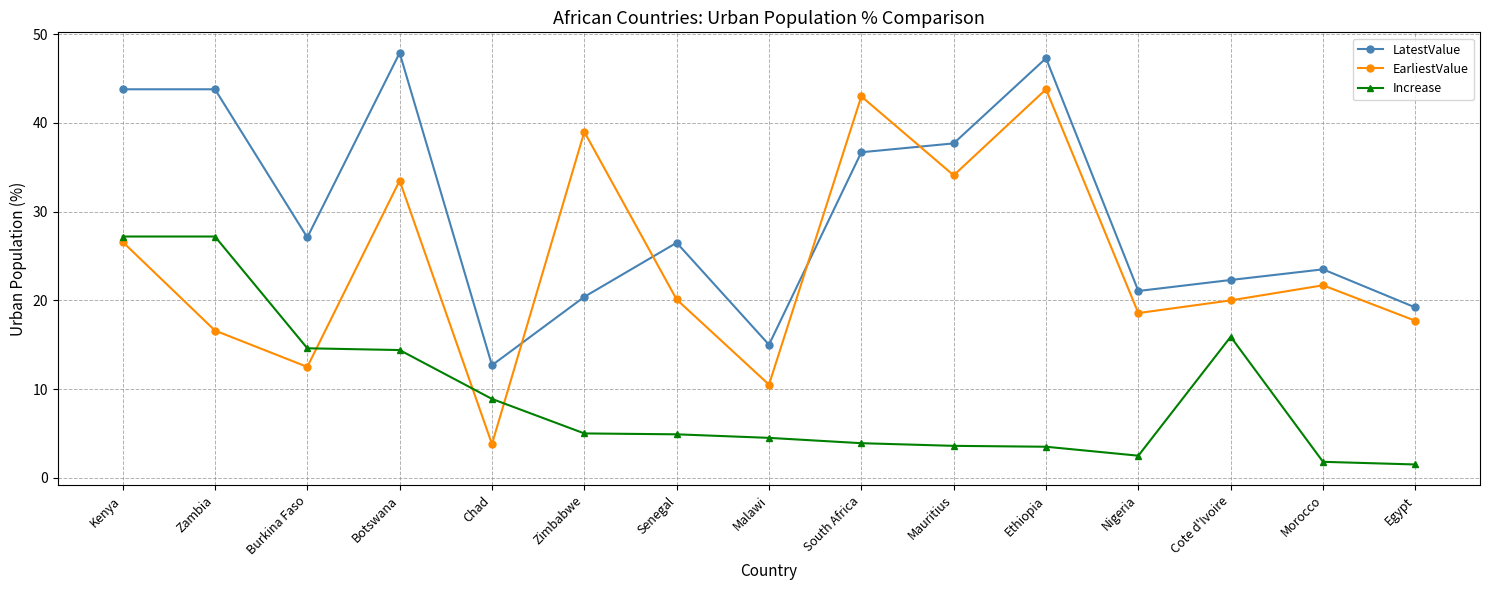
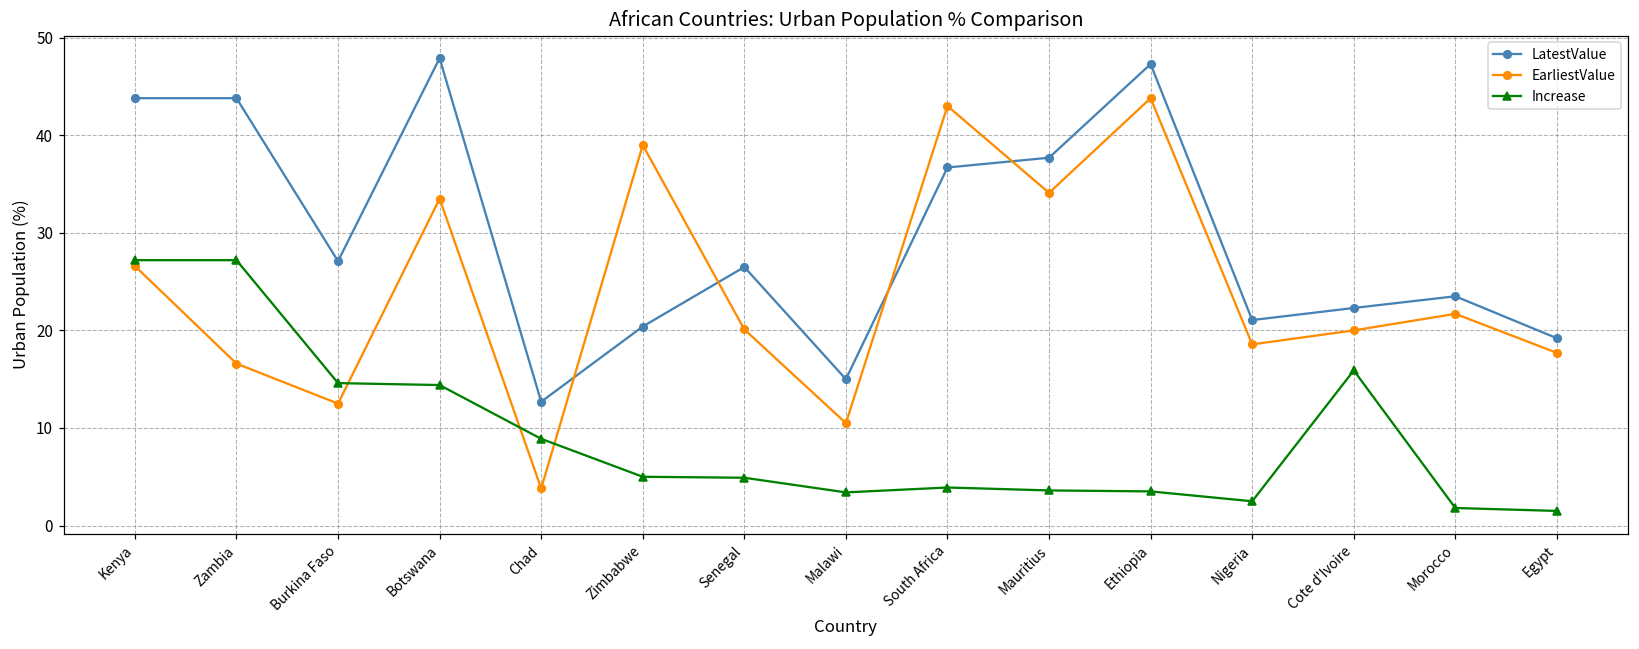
  {
    "LatestValue": {
      "Kenya": 44,
      "Zambia": 44,
      "Burkina Faso": 27,
      "Botswana": 48,
      "Chad": 13,
      "Zimbabwe": 20,
      "Senegal": 27,
      "Malawi": 15,
      "South Africa": 37,
      "Mauritius": 38,
      "Ethiopia": 47,
      "Nigeria": 21,
      "Cote d'Ivoire": 22,
      "Morocco": 24,
      "Egypt": 19
    },
    "EarliestValue": {
      "Kenya": 27,
      "Zambia": 17,
      "Burkina Faso": 13,
      "Botswana": 34,
      "Chad": 4,
      "Zimbabwe": 39,
      "Senegal": 20,
      "Malawi": 11,
      "South Africa": 43,
      "Mauritius": 34,
      "Ethiopia": 44,
      "Nigeria": 19,
      "Cote d'Ivoire": 20,
      "Morocco": 22,
      "Egypt": 18
    },
    "Increase": {
      "Kenya": 27,
      "Zambia": 27,
      "Burkina Faso": 15,
      "Botswana": 14,
      "Chad": 9,
      "Zimbabwe": 5,
      "Senegal": 5,
-     "Malawi": 5,
+     "Malawi": 3,
      "South Africa": 4,
      "Mauritius": 4,
      "Ethiopia": 4,
      "Nigeria": 2,
      "Cote d'Ivoire": 16,
      "Morocco": 2,
      "Egypt": 2
    }
  }
